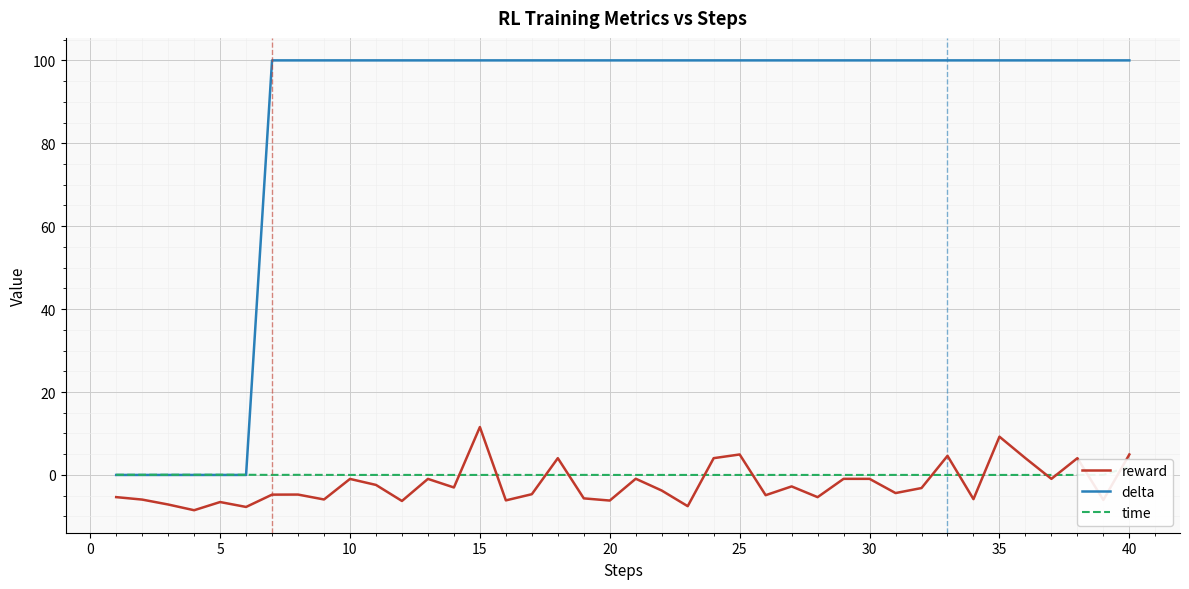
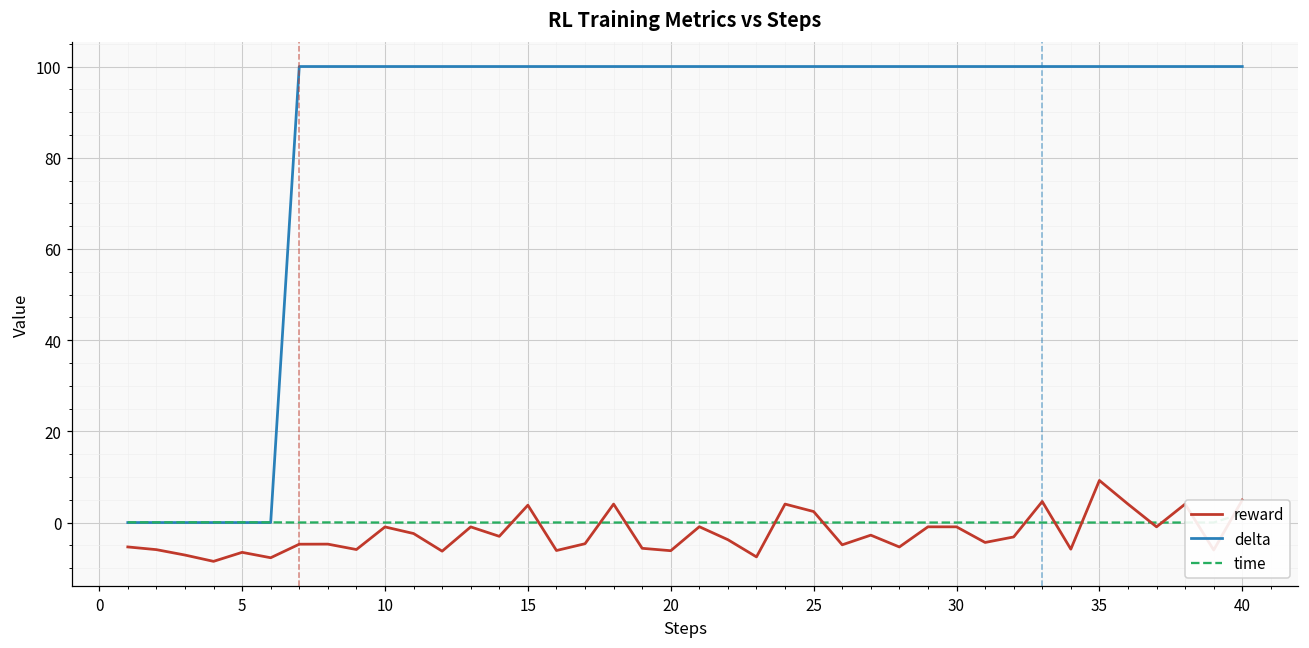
  {
    "reward": {
      "5": -7,
      "10": -1,
-     "15": 12,
+     "15": 4,
      "20": -6,
-     "25": 5,
+     "25": 2,
      "30": -1,
      "35": 9,
      "40": 5
    },
    "delta": {
      "10": 100,
      "15": 100,
      "20": 100,
      "25": 100,
      "30": 100,
      "35": 100,
      "40": 100
    },
    "time": {
      "10": 0,
      "15": 0,
      "20": 0,
      "25": 0,
      "30": 0,
      "35": 0
    }
  }
